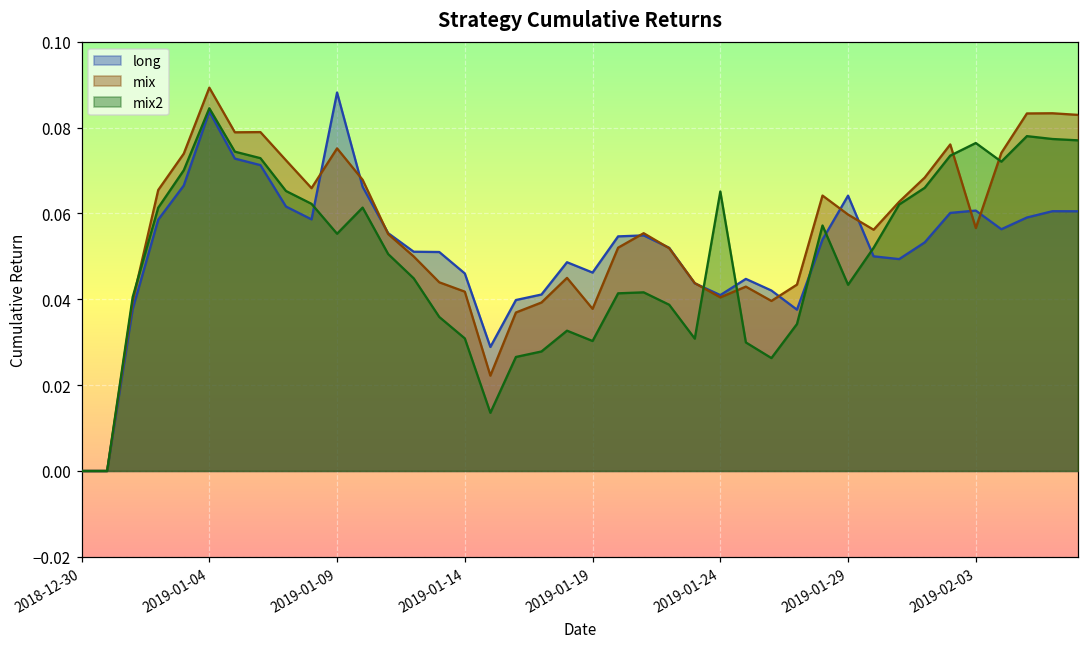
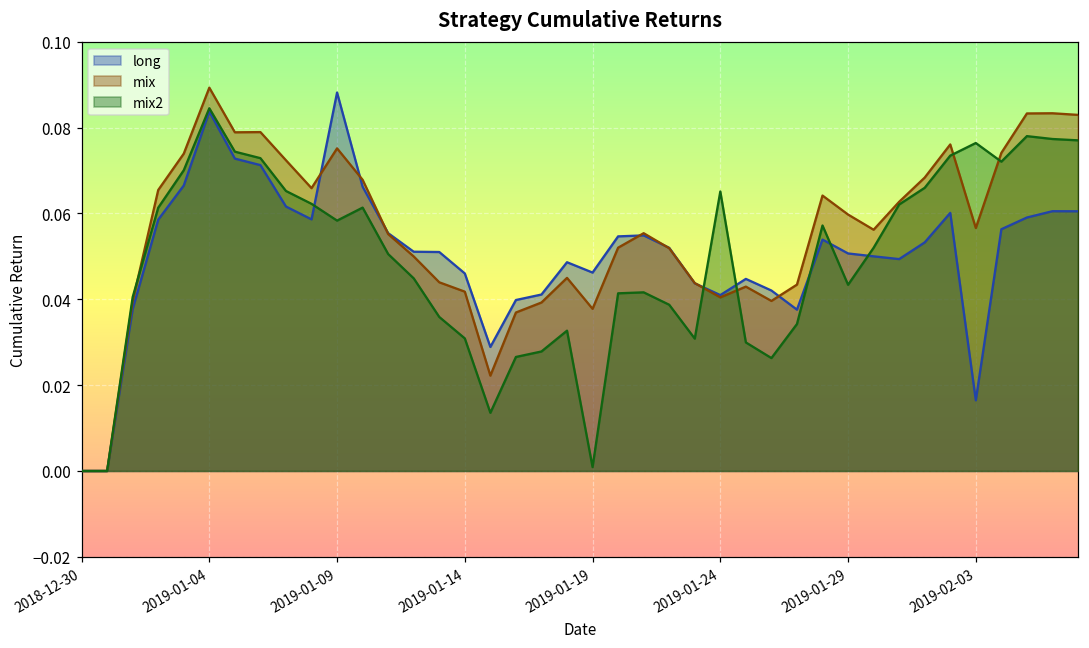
  {
    "long": {
      "2019-01-04": 0.084,
      "2019-01-09": 0.088,
      "2019-01-14": 0.046,
      "2019-01-19": 0.046,
-     "2019-01-29": 0.064,
-     "2019-02-03": 0.061
+     "2019-01-29": 0.051,
+     "2019-02-03": 0.016
    },
    "mix": {
      "2019-01-04": 0.089,
      "2019-01-09": 0.075,
      "2019-01-14": 0.042,
      "2019-01-19": 0.038,
      "2019-01-29": 0.060,
      "2019-02-03": 0.057
    },
    "mix2": {
      "2019-01-04": 0.085,
-     "2019-01-09": 0.055,
+     "2019-01-09": 0.058,
      "2019-01-14": 0.031,
-     "2019-01-19": 0.030,
+     "2019-01-19": 0.001,
      "2019-01-24": 0.065,
      "2019-01-29": 0.043,
      "2019-02-03": 0.076
    }
  }
